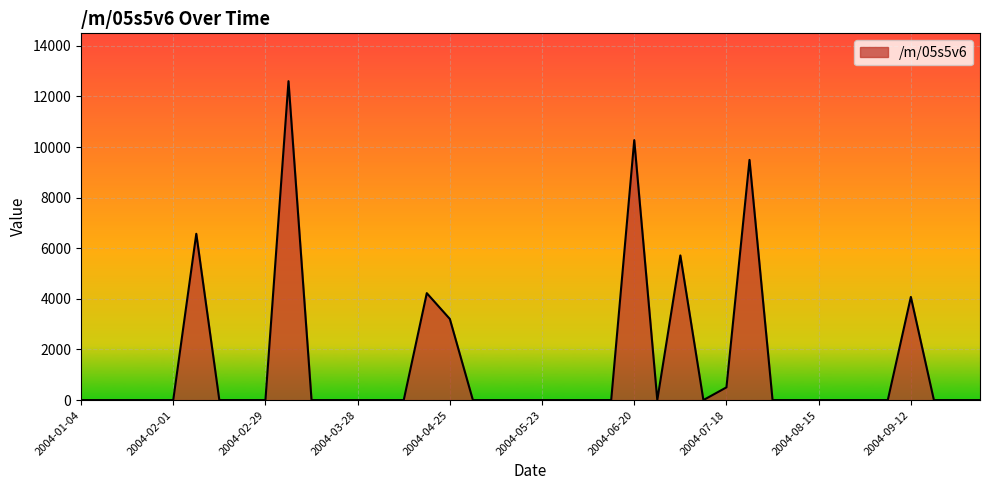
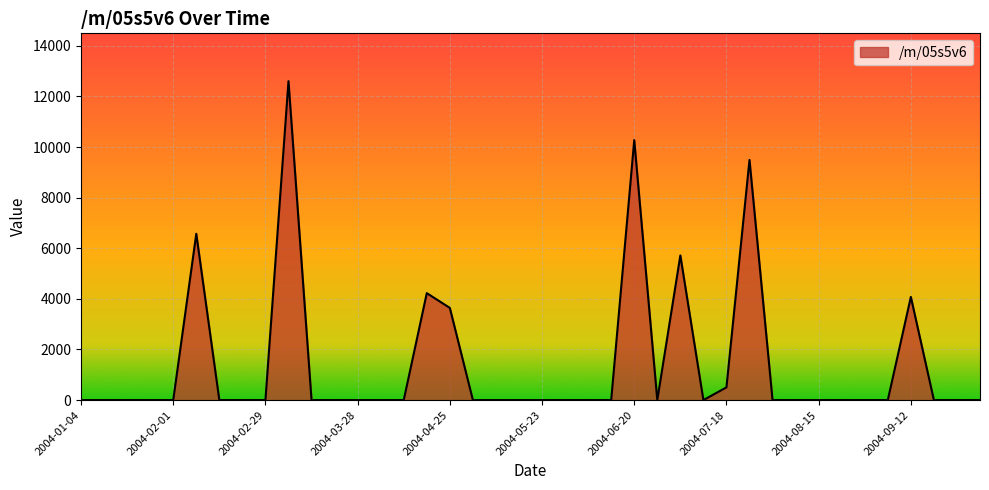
  {
    "2004-01-04": 0,
    "2004-02-01": 0,
    "2004-02-29": 0,
    "2004-03-28": 0,
-   "2004-04-25": 3200,
+   "2004-04-25": 3600,
    "2004-05-23": 0,
    "2004-06-20": 10300,
    "2004-07-18": 500,
    "2004-08-15": 0,
    "2004-09-12": 4100
  }
